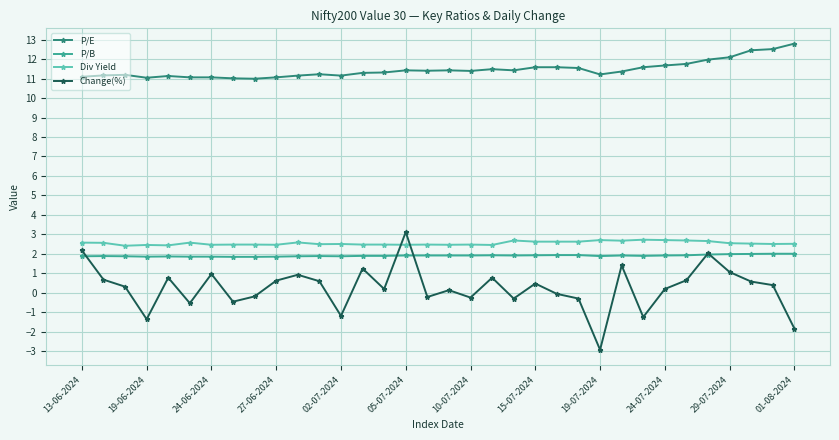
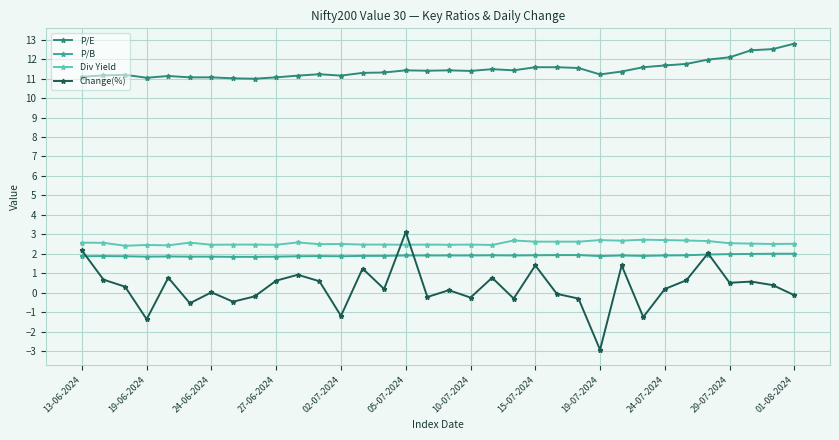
  {
    "Change(%)": {
      "13-06-2024": 2.2,
      "19-06-2024": -1.4,
-     "24-06-2024": 1.0,
+     "24-06-2024": 0.0,
      "27-06-2024": 0.6,
      "02-07-2024": -1.2,
      "05-07-2024": 3.1,
      "10-07-2024": -0.2,
-     "15-07-2024": 0.5,
+     "15-07-2024": 1.4,
      "19-07-2024": -2.9,
      "24-07-2024": 0.2,
-     "29-07-2024": 1.1,
-     "01-08-2024": -1.8
+     "29-07-2024": 0.5,
+     "01-08-2024": -0.1
    }
  }
